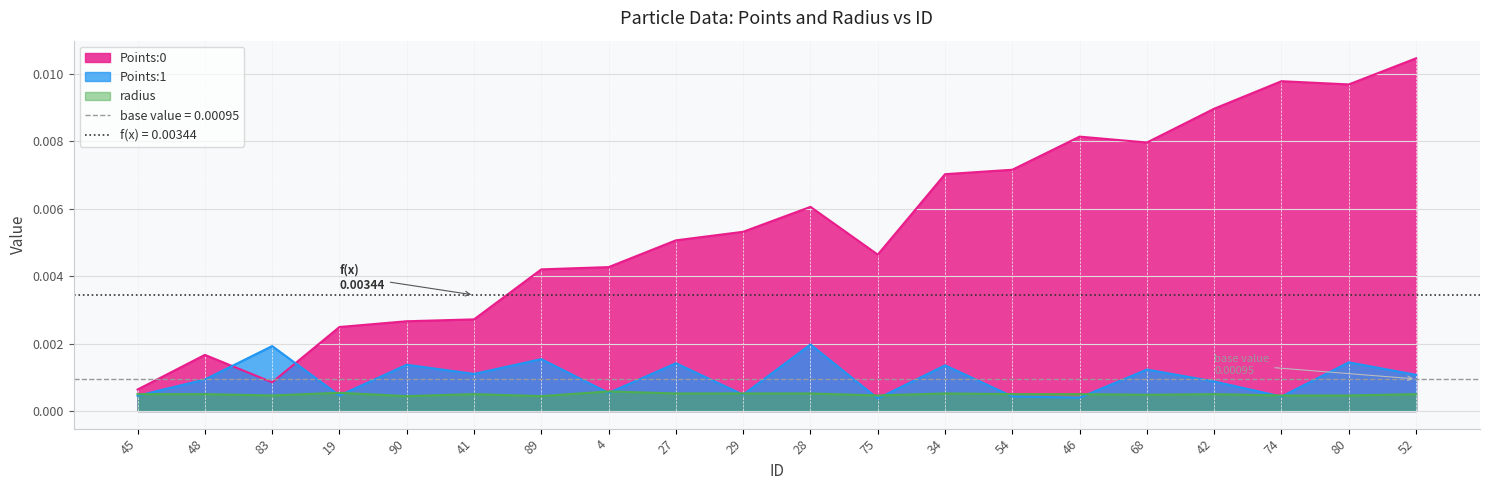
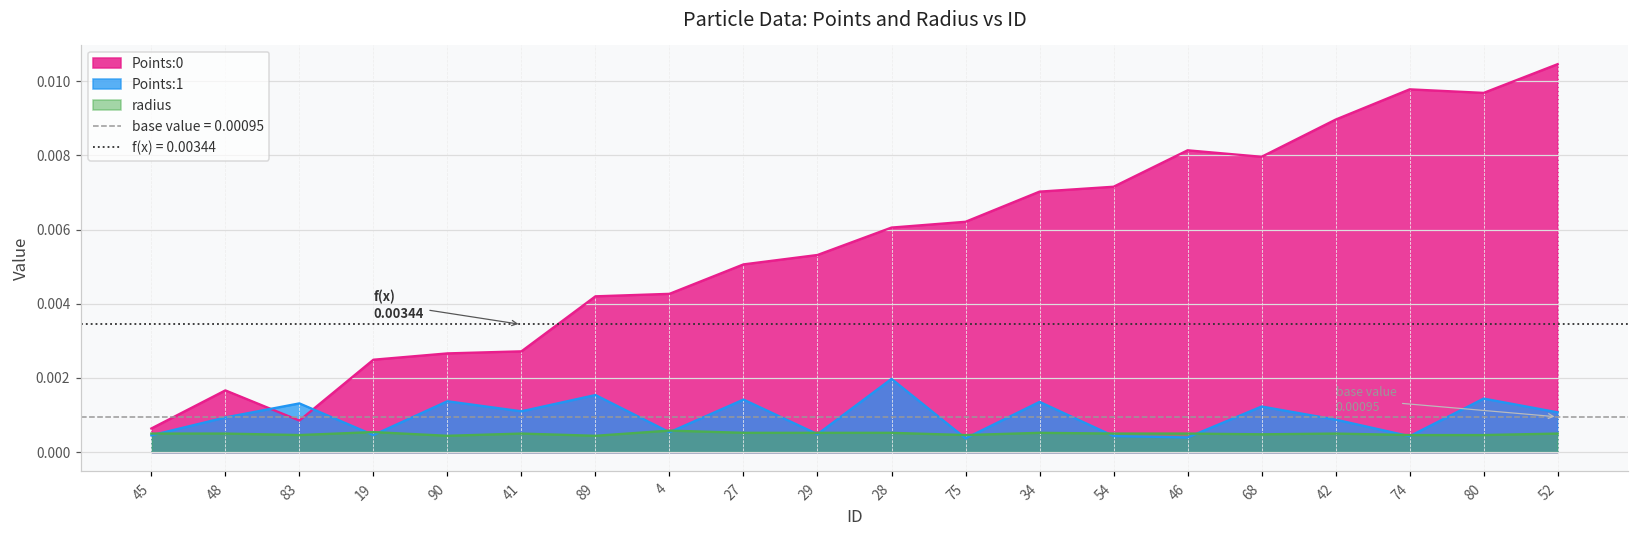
  {
    "Points:0": {
      "45": 0.0006,
      "48": 0.0017,
      "83": 0.0009,
      "19": 0.0025,
      "90": 0.0027,
      "89": 0.0042,
      "4": 0.0043,
      "27": 0.0051,
      "29": 0.0053,
      "28": 0.0061,
-     "75": 0.0046,
+     "75": 0.0062,
      "34": 0.0070,
      "54": 0.0072,
      "46": 0.0081,
      "68": 0.0080,
      "42": 0.0090,
      "74": 0.0098,
      "80": 0.0097,
      "52": 0.0105
    },
    "Points:1": {
      "48": 0.0009,
-     "83": 0.0019,
+     "83": 0.0013,
      "19": 0.0005,
      "90": 0.0014,
      "41": 0.0011,
      "89": 0.0015,
      "27": 0.0014,
      "28": 0.0020,
      "75": 0.0004,
      "34": 0.0014,
      "46": 0.0004,
      "68": 0.0012,
      "42": 0.0009,
      "52": 0.0011
    },
    "radius": {
      "48": 0.0005,
      "83": 0.0005,
      "19": 0.0005,
      "90": 0.0004,
      "41": 0.0005,
      "89": 0.0004,
      "27": 0.0005,
      "28": 0.0005,
      "75": 0.0005,
      "34": 0.0005,
      "46": 0.0005,
      "68": 0.0005,
      "42": 0.0005,
      "80": 0.0005,
      "52": 0.0005
    }
  }
